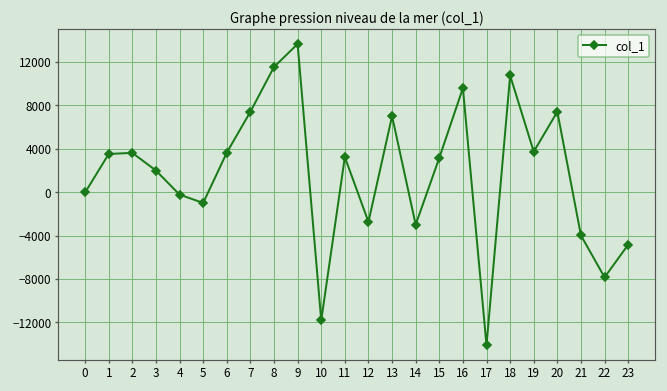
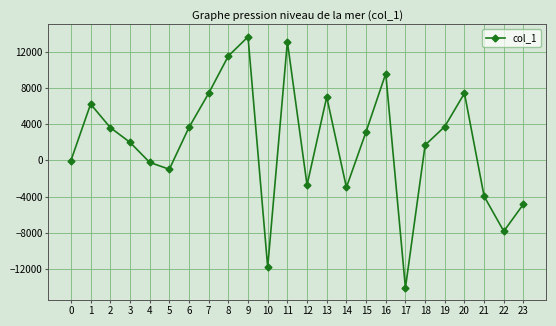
  {
    "0": 0,
-   "1": 4000,
+   "1": 6000,
    "2": 4000,
    "3": 2000,
    "4": 0,
    "5": -1000,
    "6": 4000,
    "7": 7000,
    "8": 12000,
    "9": 14000,
    "10": -12000,
-   "11": 3000,
+   "11": 13000,
    "12": -3000,
    "13": 7000,
    "14": -3000,
    "15": 3000,
    "16": 10000,
    "17": -14000,
-   "18": 11000,
+   "18": 2000,
    "19": 4000,
    "20": 7000,
    "21": -4000,
    "22": -8000,
    "23": -5000
  }
